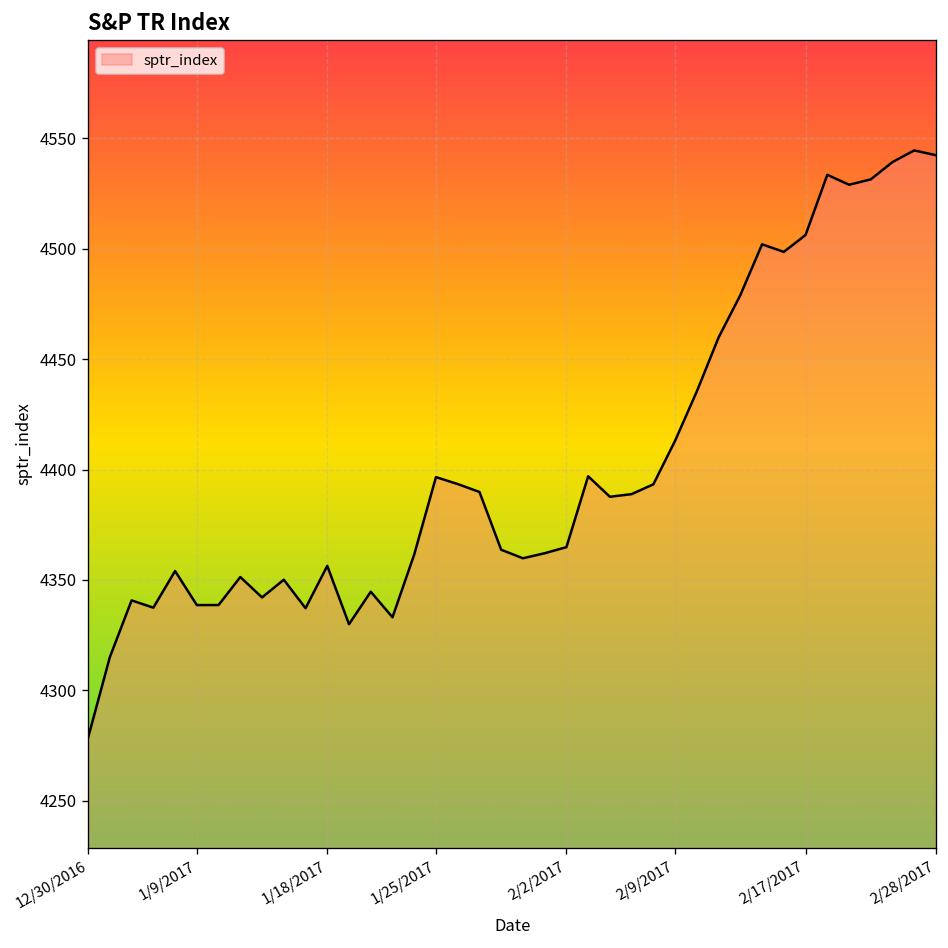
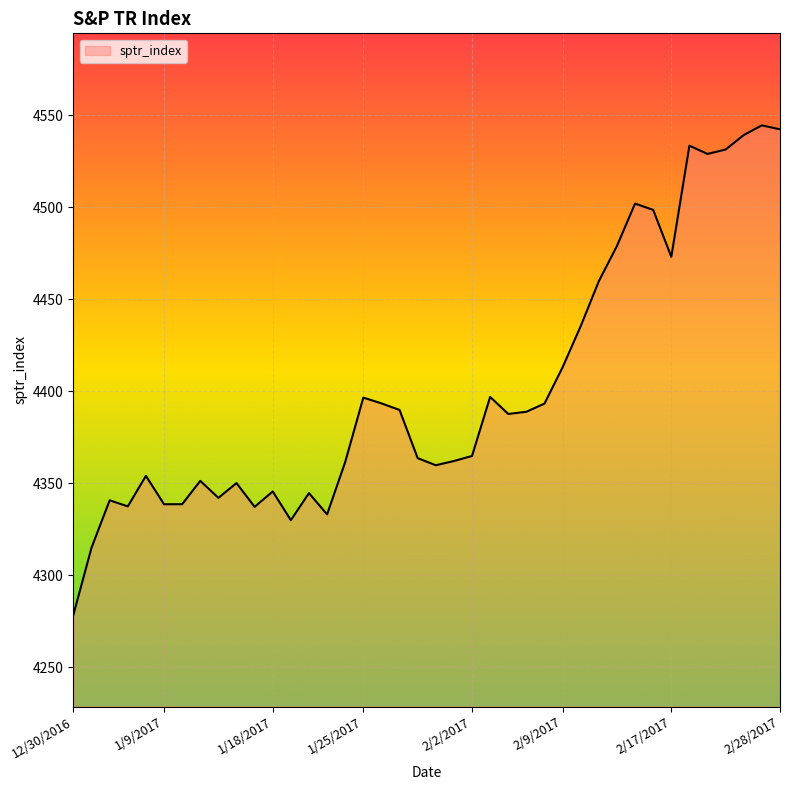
  {
    "12/30/2016": 4279,
    "1/9/2017": 4339,
-   "1/18/2017": 4356,
+   "1/18/2017": 4346,
    "1/25/2017": 4397,
    "2/2/2017": 4365,
    "2/9/2017": 4413,
-   "2/17/2017": 4506,
+   "2/17/2017": 4473,
    "2/28/2017": 4542
  }
